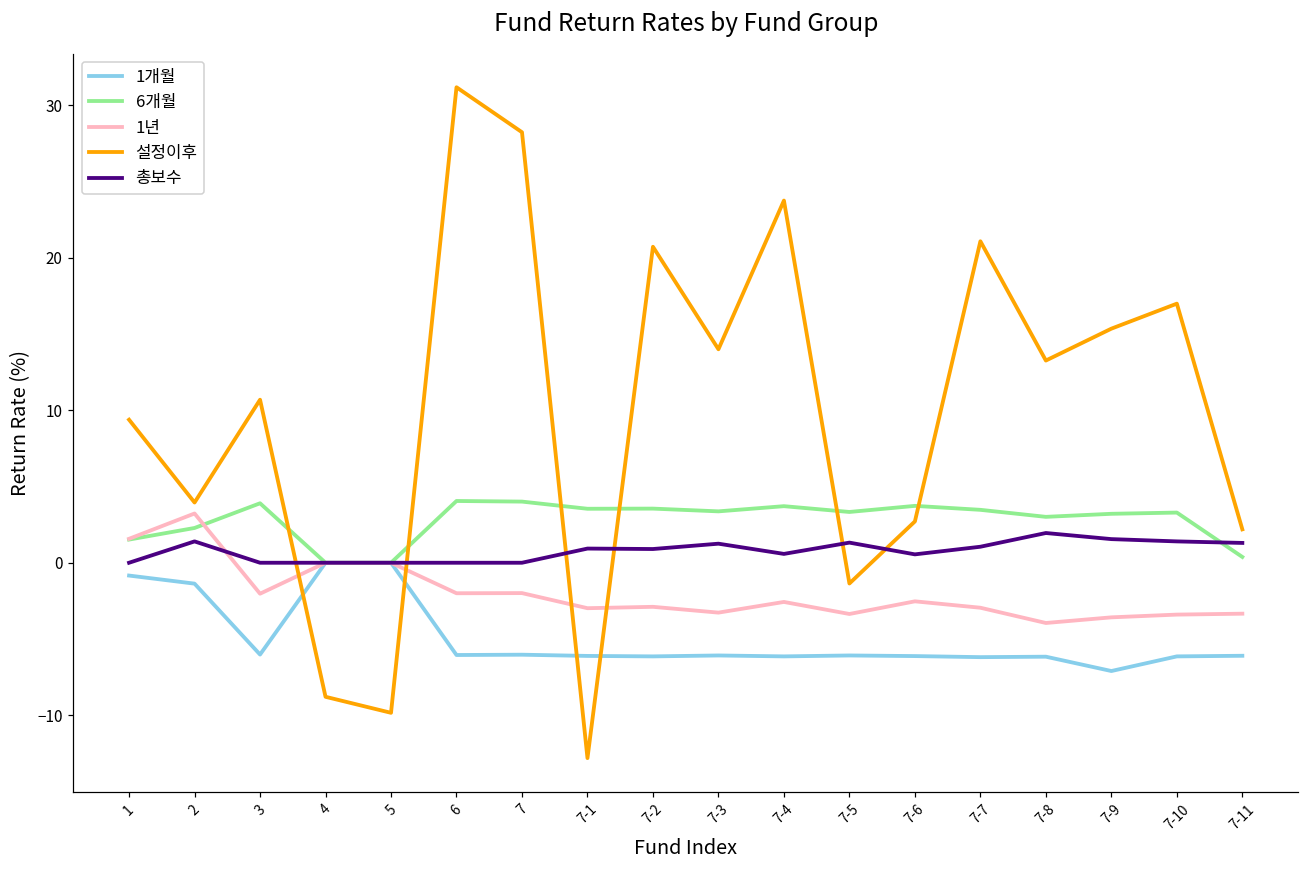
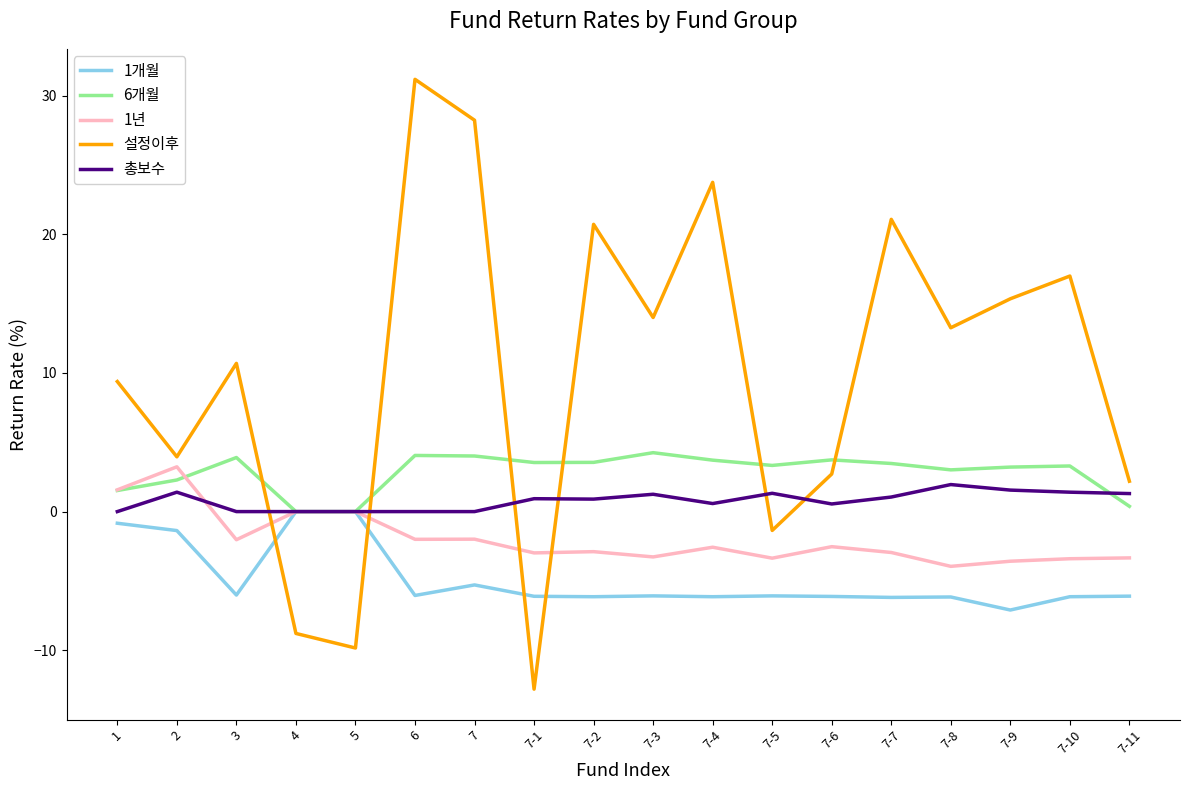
  {
    "1개월": {
      "1": -0.8,
      "2": -1.4,
      "3": -6.0,
      "6": -6.1,
-     "7": -6.0,
+     "7": -5.3,
      "7-1": -6.1,
      "7-2": -6.1,
      "7-3": -6.1,
      "7-4": -6.1,
      "7-5": -6.1,
      "7-6": -6.1,
      "7-7": -6.2,
      "7-8": -6.2,
      "7-9": -7.1,
      "7-10": -6.1,
      "7-11": -6.1
    },
    "6개월": {
      "2": 2.3,
      "3": 3.9,
      "6": 4.1,
      "7": 4.0,
      "7-1": 3.5,
      "7-2": 3.6,
-     "7-3": 3.4,
+     "7-3": 4.3,
      "7-4": 3.7,
      "7-5": 3.3,
      "7-6": 3.7,
      "7-7": 3.5,
      "7-8": 3.0,
      "7-9": 3.2,
      "7-10": 3.3,
      "7-11": 0.4
    },
    "1년": {
      "2": 3.2,
      "3": -2.0,
      "6": -2.0,
      "7": -2.0,
      "7-1": -3.0,
      "7-2": -2.9,
      "7-3": -3.3,
      "7-4": -2.6,
      "7-5": -3.4,
      "7-6": -2.5,
      "7-7": -3.0,
      "7-8": -4.0,
      "7-9": -3.6,
      "7-10": -3.4,
      "7-11": -3.3
    },
    "설정이후": {
      "1": 9.4,
      "2": 4.0,
      "3": 10.7,
      "4": -8.8,
      "5": -9.8,
      "6": 31.2,
      "7": 28.2,
      "7-1": -12.8,
      "7-2": 20.7,
      "7-3": 14.0,
      "7-4": 23.8,
      "7-5": -1.4,
      "7-6": 2.7,
      "7-7": 21.1,
      "7-8": 13.3,
      "7-9": 15.4,
      "7-10": 17.0,
      "7-11": 2.2
    },
    "총보수": {
      "1": 0.0,
      "2": 1.4,
      "3": 0.0,
      "6": 0.0,
      "7": 0.0,
      "7-1": 0.9,
      "7-2": 0.9,
      "7-3": 1.3,
      "7-4": 0.6,
      "7-5": 1.3,
      "7-6": 0.6,
      "7-7": 1.1,
      "7-8": 2.0,
      "7-9": 1.6,
      "7-10": 1.4,
      "7-11": 1.3
    }
  }
